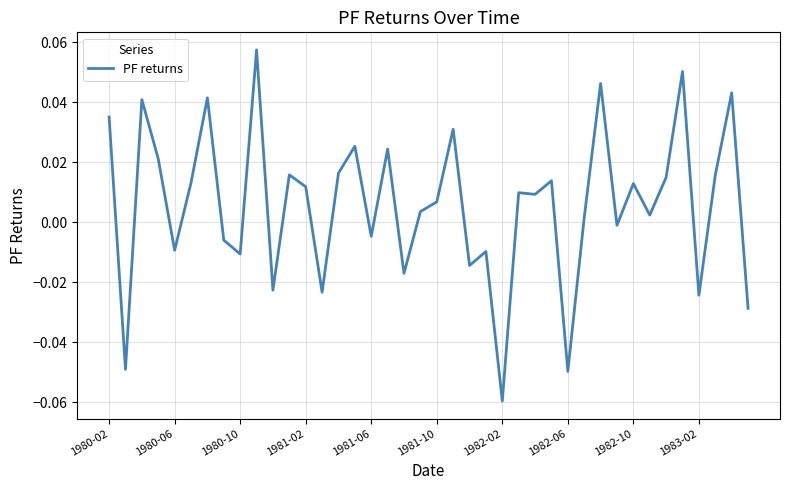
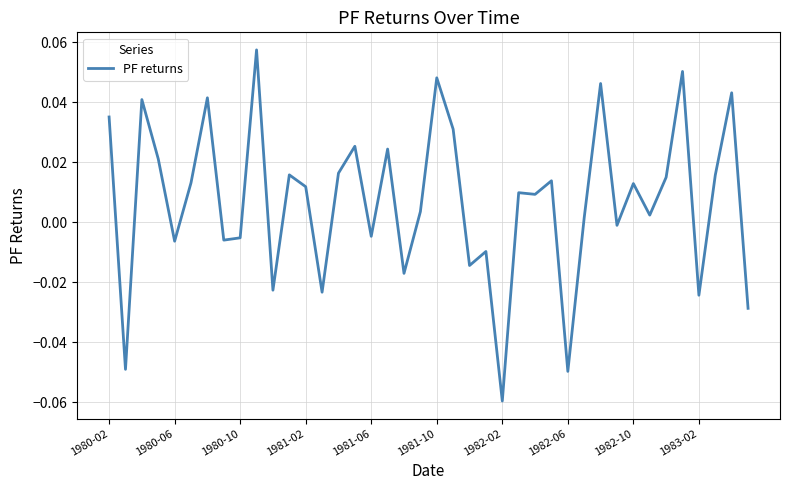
  {
    "1980-02": 0.035,
-   "1980-06": -0.009,
-   "1980-10": -0.011,
+   "1980-06": -0.006,
+   "1980-10": -0.005,
    "1981-02": 0.012,
    "1981-06": -0.005,
-   "1981-10": 0.007,
+   "1981-10": 0.048,
    "1982-02": -0.060,
    "1982-06": -0.050,
    "1982-10": 0.013,
    "1983-02": -0.024
  }
